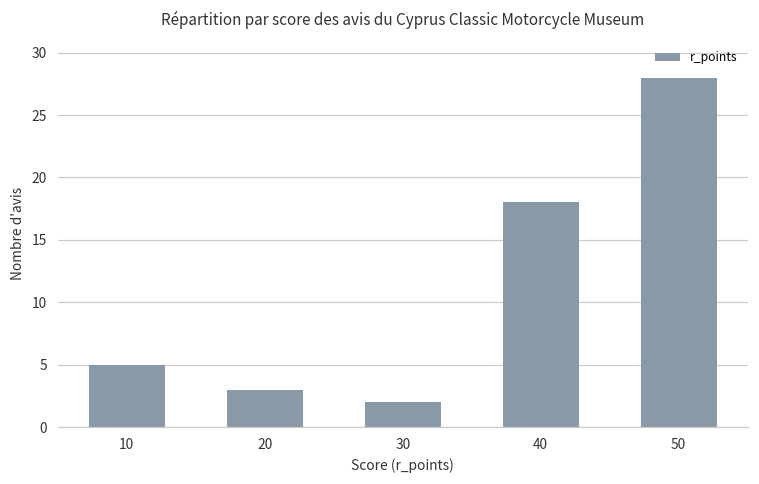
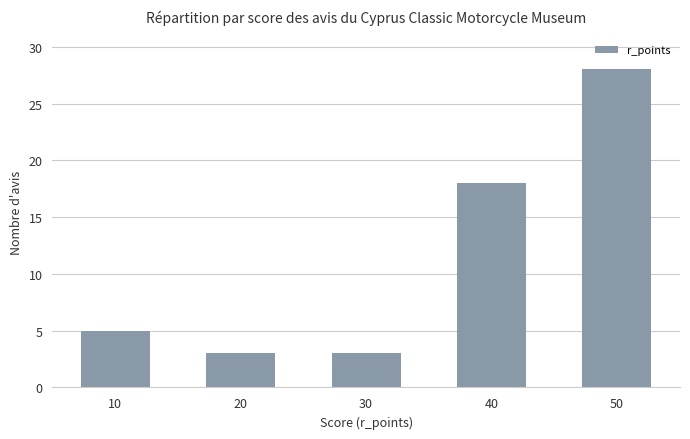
  {
    "10": 5,
    "20": 3,
-   "30": 2,
+   "30": 3,
    "40": 18,
    "50": 28
  }
